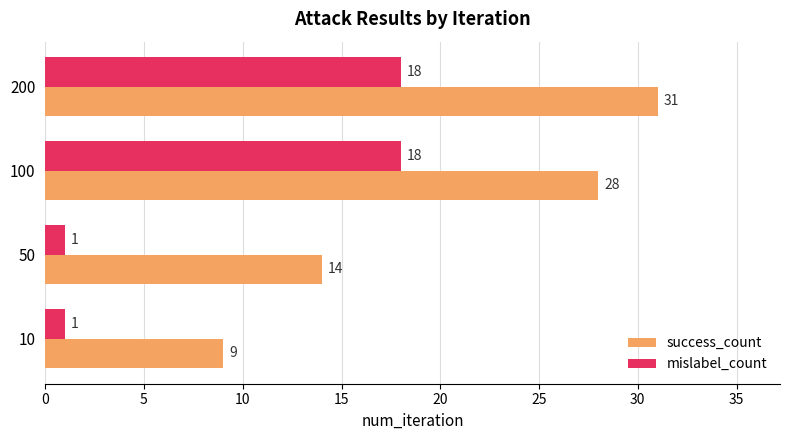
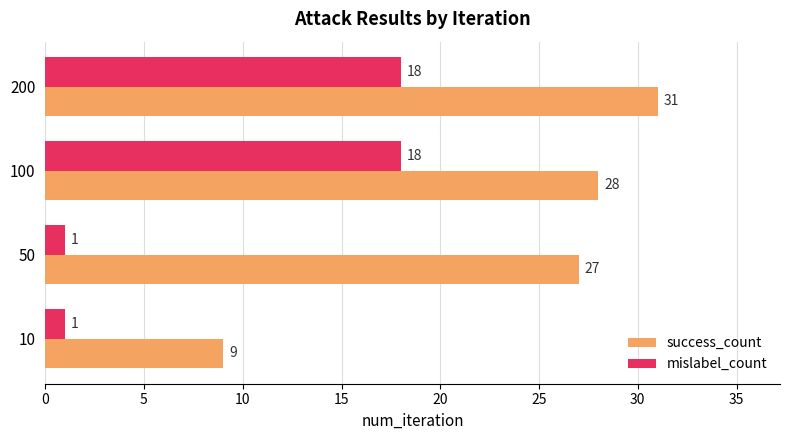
  {
    "success_count": {
      "200": 31,
      "100": 28,
-     "50": 14,
+     "50": 27,
      "10": 9
    },
    "mislabel_count": {
      "200": 18,
      "100": 18,
      "50": 1,
      "10": 1
    }
  }
